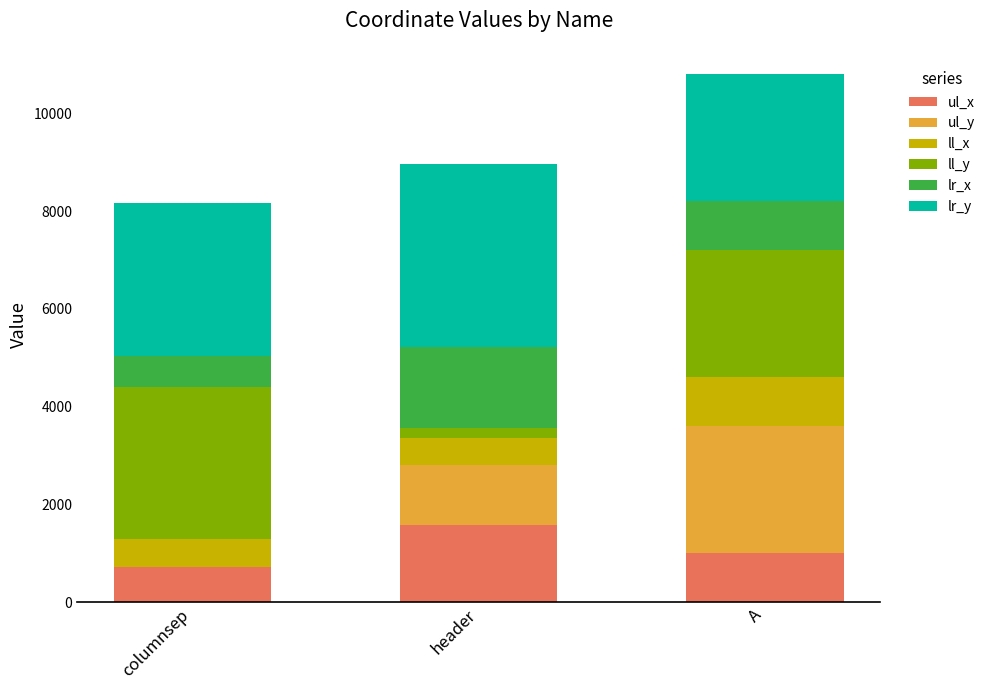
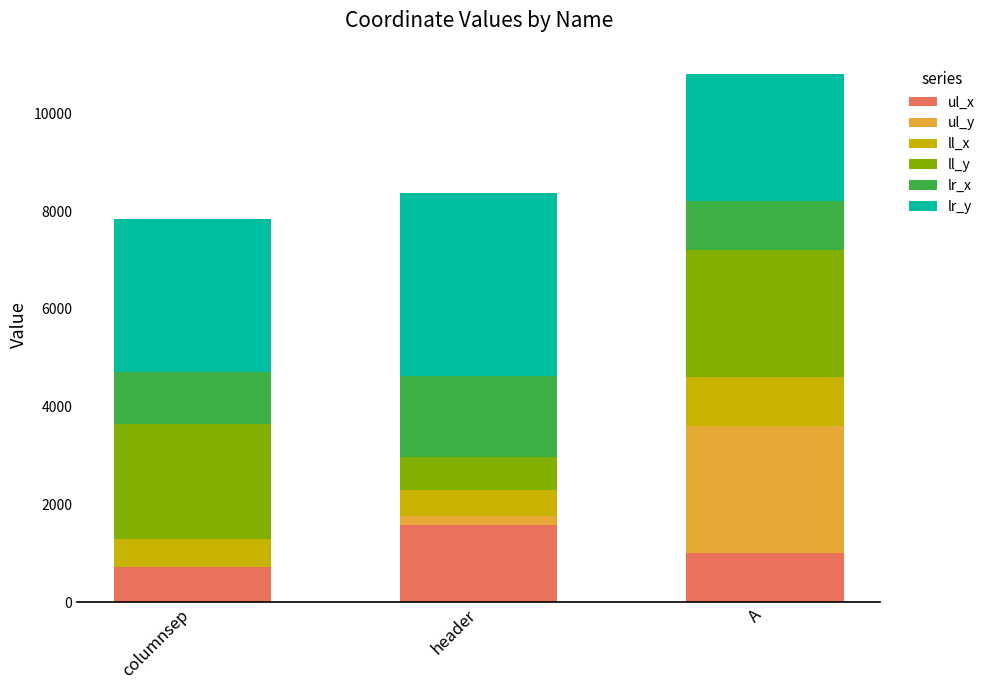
  {
    "ul_x": {
      "columnsep": 700,
      "header": 1600,
      "A": 1000
    },
    "ul_y": {
      "columnsep": 0,
-     "header": 1200,
+     "header": 200,
      "A": 2600
    },
    "ll_x": {
      "columnsep": 600,
      "header": 500,
      "A": 1000
    },
    "ll_y": {
-     "columnsep": 3100,
-     "header": 200,
+     "columnsep": 2400,
+     "header": 700,
      "A": 2600
    },
    "lr_x": {
-     "columnsep": 600,
+     "columnsep": 1100,
      "header": 1700,
      "A": 1000
    },
    "lr_y": {
      "columnsep": 3100,
      "header": 3700,
      "A": 2600
    }
  }
